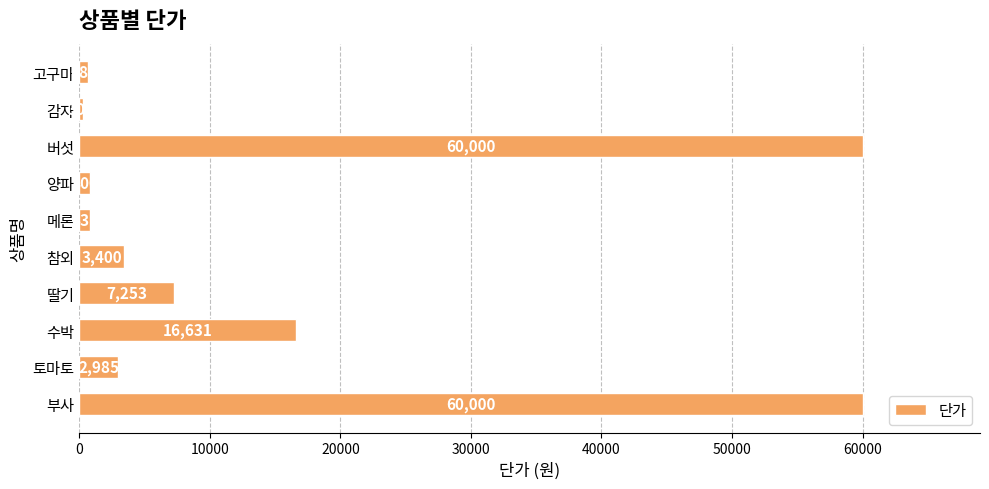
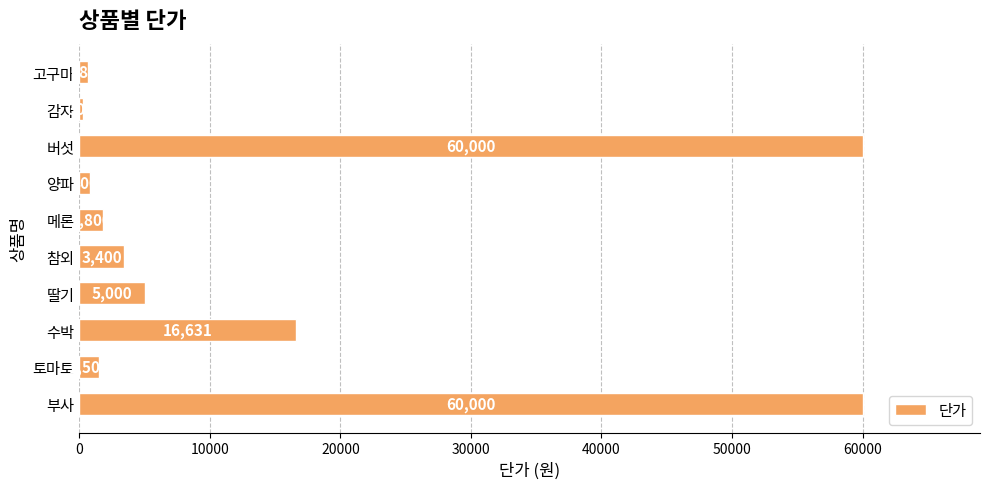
  {
    "버섯": "60,000",
-   "메론": "800",
+   "메론": "1800",
    "참외": "3,400",
-   "딸기": "7,253",
+   "딸기": "5,000",
    "수박": "16,631",
-   "토마토": "3000",
+   "토마토": "1500",
    "부사": "60,000"
  }
